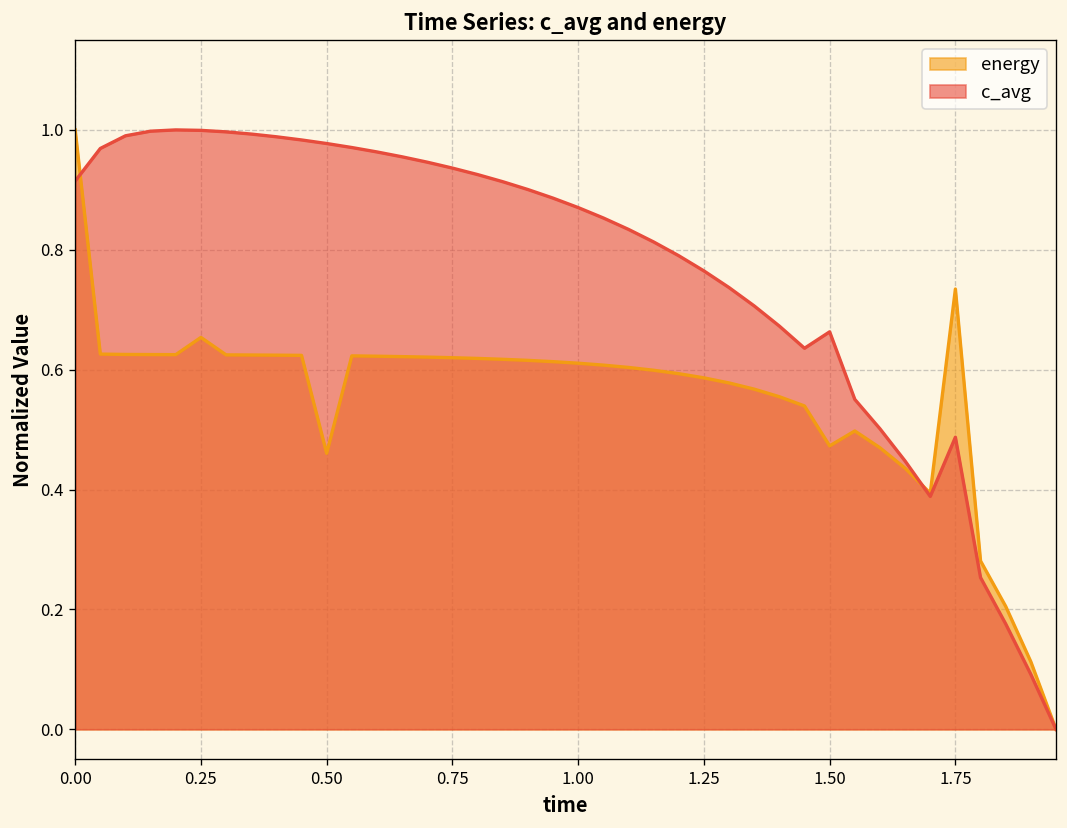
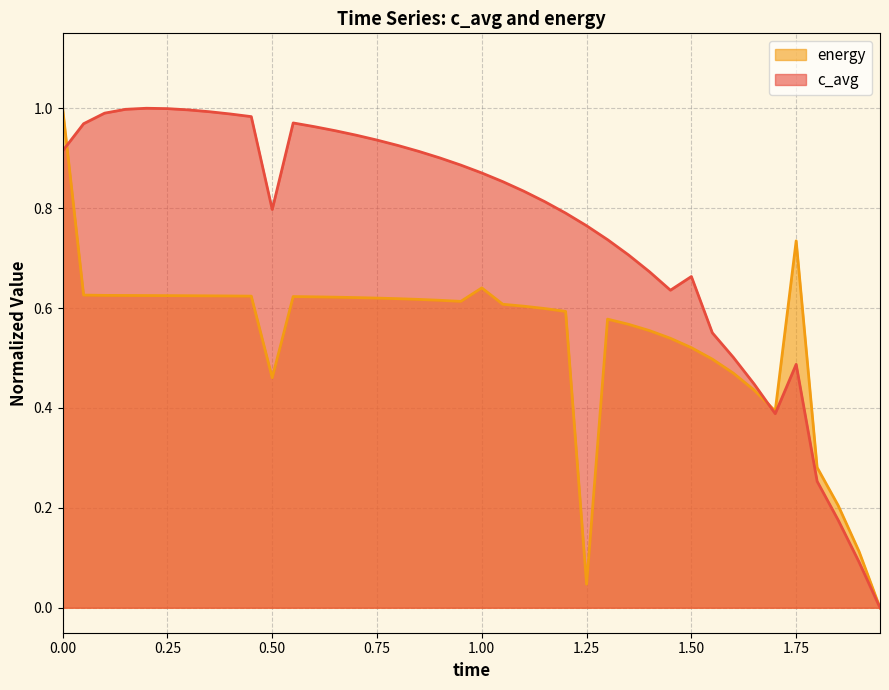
  {
    "energy": {
      "0.00": 1.00,
-     "0.25": 0.65,
+     "0.25": 0.62,
      "0.50": 0.46,
      "0.75": 0.62,
-     "1.00": 0.61,
-     "1.25": 0.59,
-     "1.50": 0.47,
+     "1.00": 0.64,
+     "1.25": 0.05,
+     "1.50": 0.52,
      "1.75": 0.73
    },
    "c_avg": {
      "0.00": 0.91,
      "0.25": 1.00,
-     "0.50": 0.98,
+     "0.50": 0.80,
      "0.75": 0.94,
      "1.00": 0.87,
      "1.25": 0.76,
      "1.50": 0.66,
      "1.75": 0.49
    }
  }
